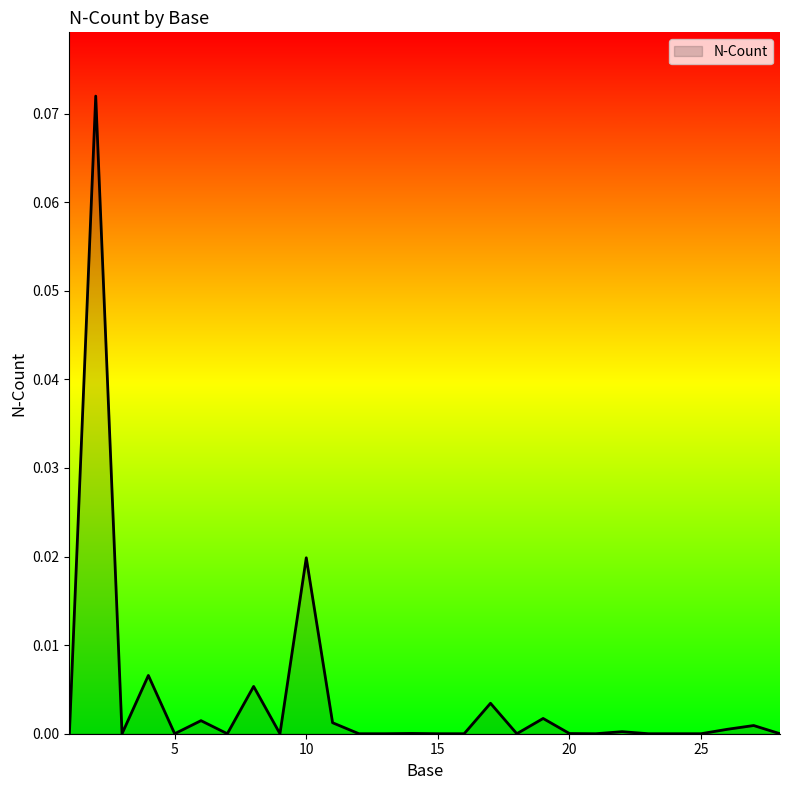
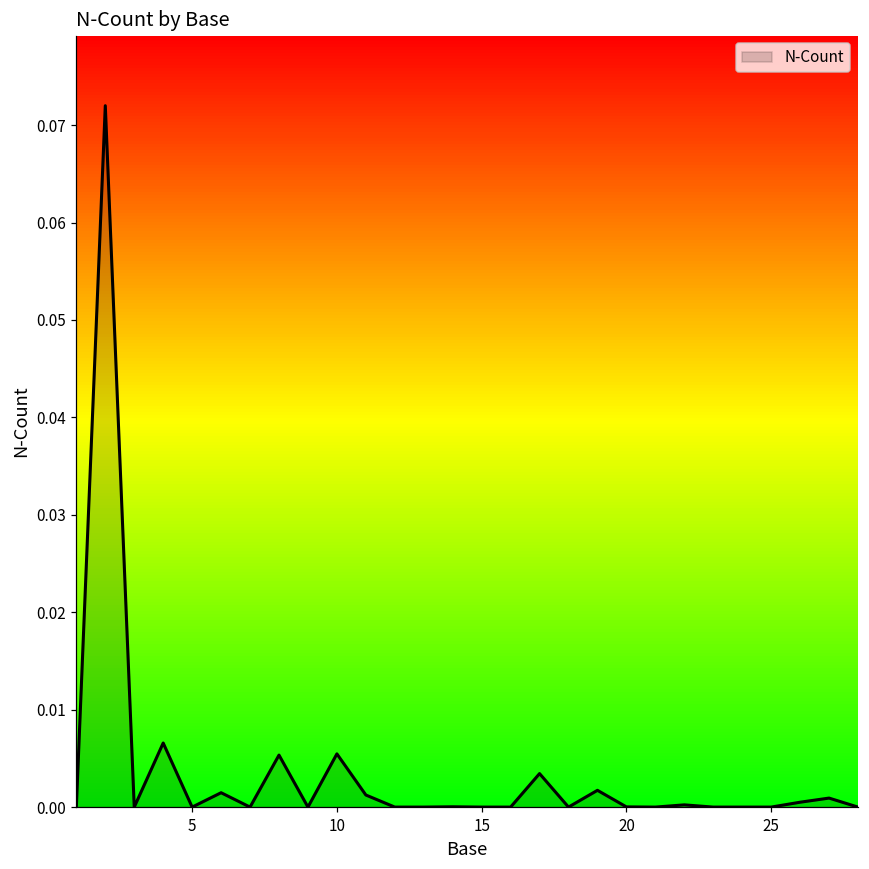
  {
    "5": 0.000,
-   "10": 0.020,
+   "10": 0.005,
    "15": 0.000,
    "20": 0.000,
    "25": 0.000
  }
